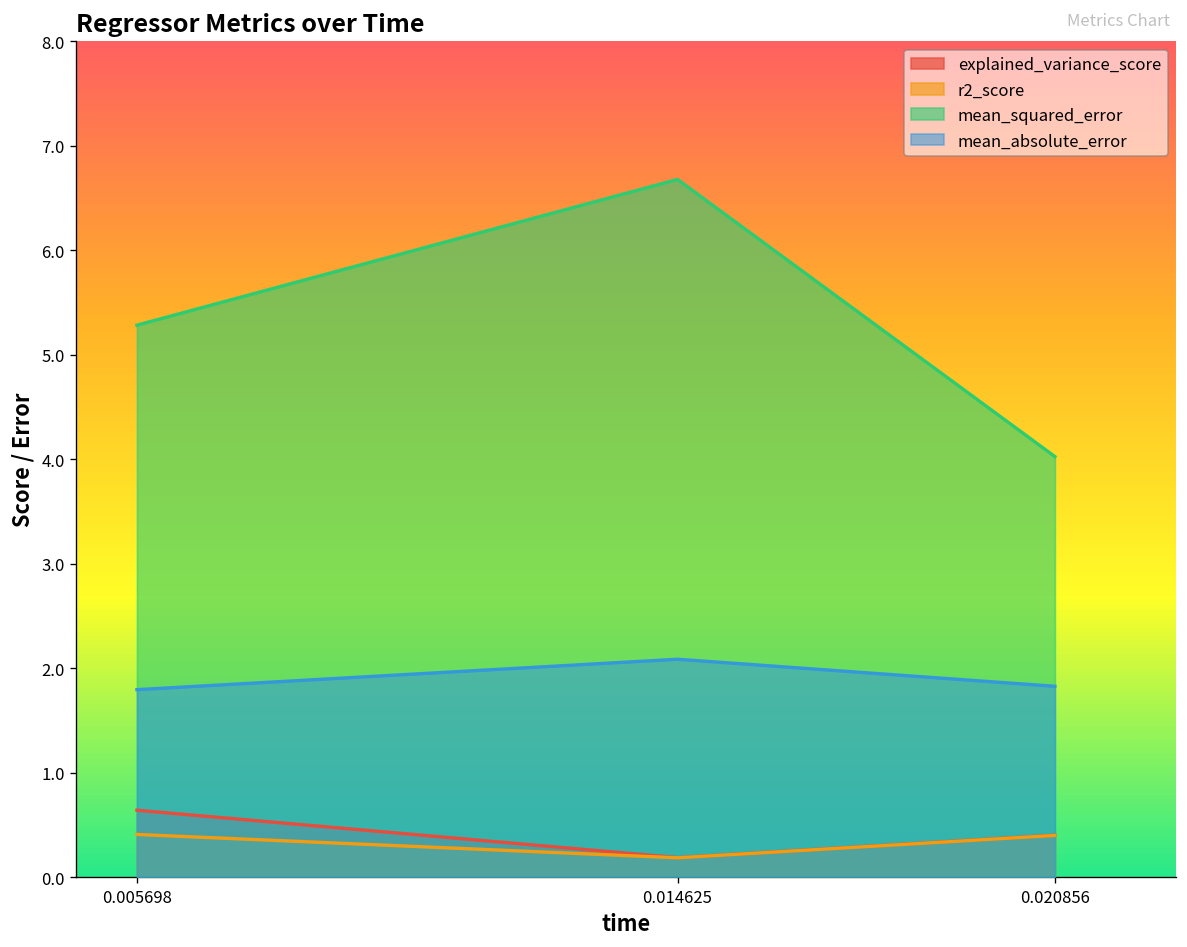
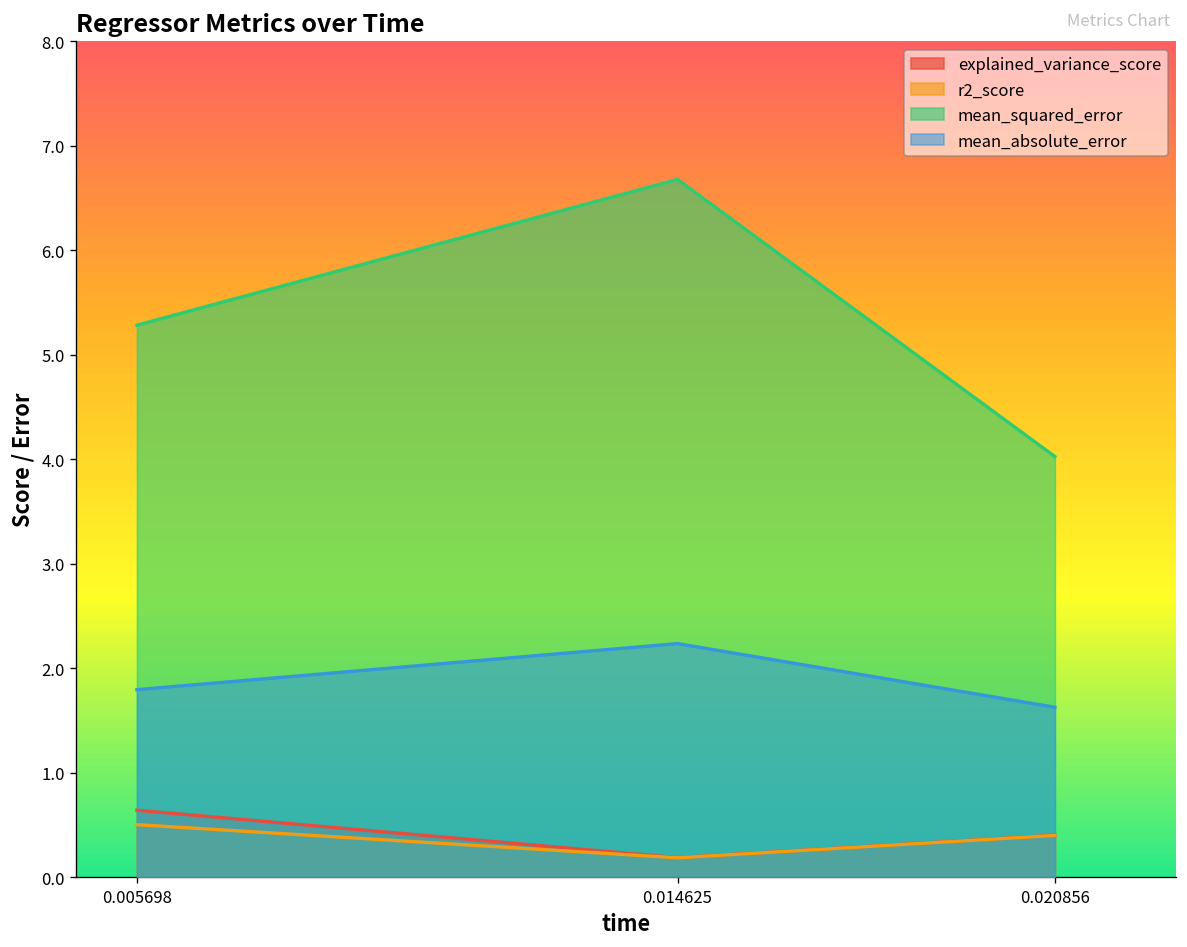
  {
    "explained_variance_score": {
      "0.005698": 0.6
    },
    "r2_score": {
-     "0.005698": 0.4
+     "0.005698": 0.5
    },
    "mean_squared_error": {
      "0.005698": 5.3,
      "0.014625": 6.7,
      "0.020856": 4.0
    },
    "mean_absolute_error": {
      "0.005698": 1.8,
-     "0.014625": 2.1,
-     "0.020856": 1.8
+     "0.014625": 2.2,
+     "0.020856": 1.6
    }
  }
